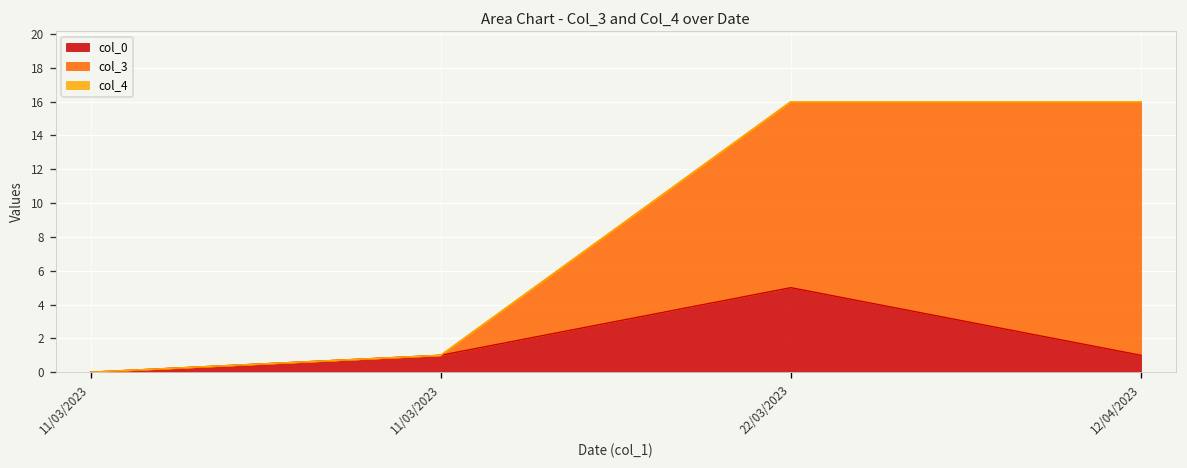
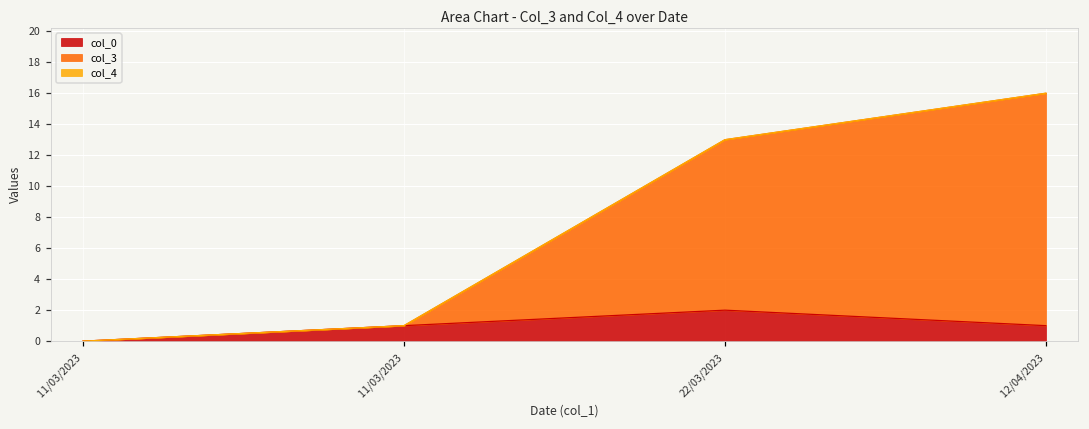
  {
    "col_0": {
-     "22/03/2023": 5,
+     "22/03/2023": 2,
      "12/04/2023": 1
    }
  }
